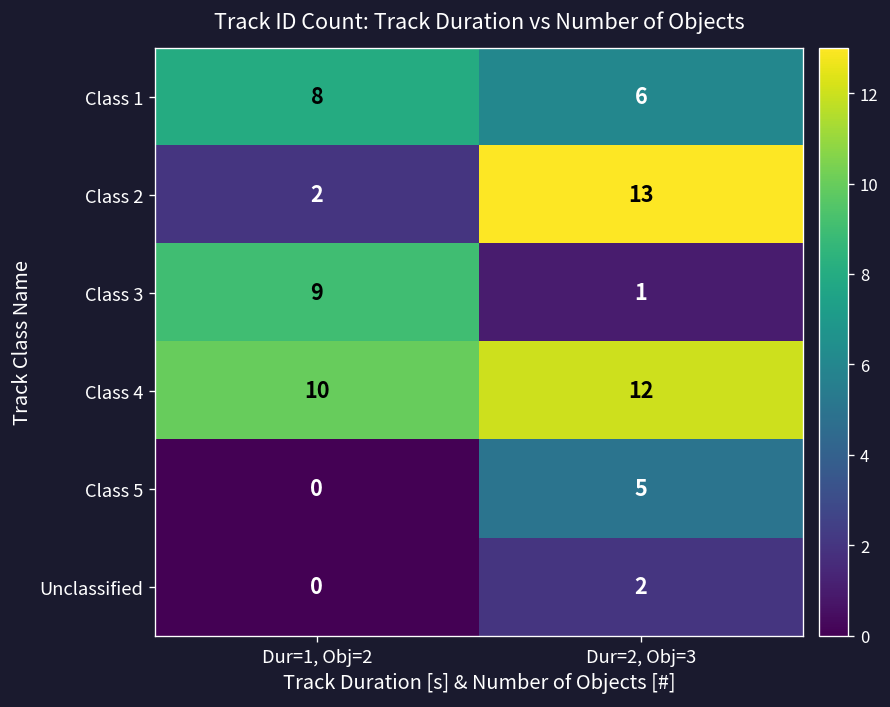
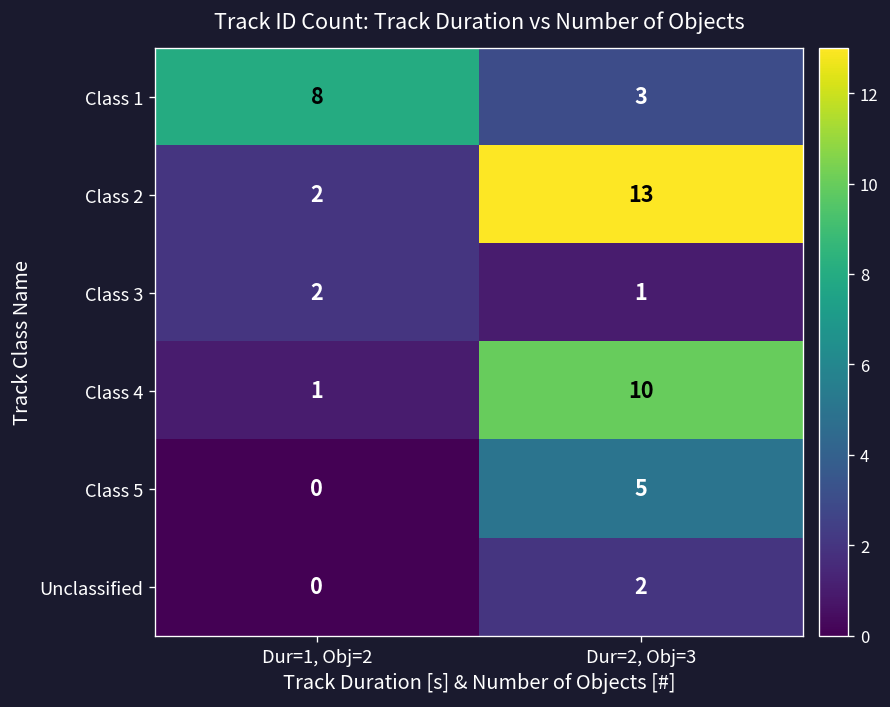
  {
    "Class 1": {
      "Dur=1, Obj=2": 8,
-     "Dur=2, Obj=3": 6
+     "Dur=2, Obj=3": 3
    },
    "Class 2": {
      "Dur=1, Obj=2": 2,
      "Dur=2, Obj=3": 13
    },
    "Class 3": {
-     "Dur=1, Obj=2": 9,
+     "Dur=1, Obj=2": 2,
      "Dur=2, Obj=3": 1
    },
    "Class 4": {
-     "Dur=1, Obj=2": 10,
-     "Dur=2, Obj=3": 12
+     "Dur=1, Obj=2": 1,
+     "Dur=2, Obj=3": 10
    },
    "Class 5": {
      "Dur=1, Obj=2": 0,
      "Dur=2, Obj=3": 5
    },
    "Unclassified": {
      "Dur=1, Obj=2": 0,
      "Dur=2, Obj=3": 2
    }
  }
